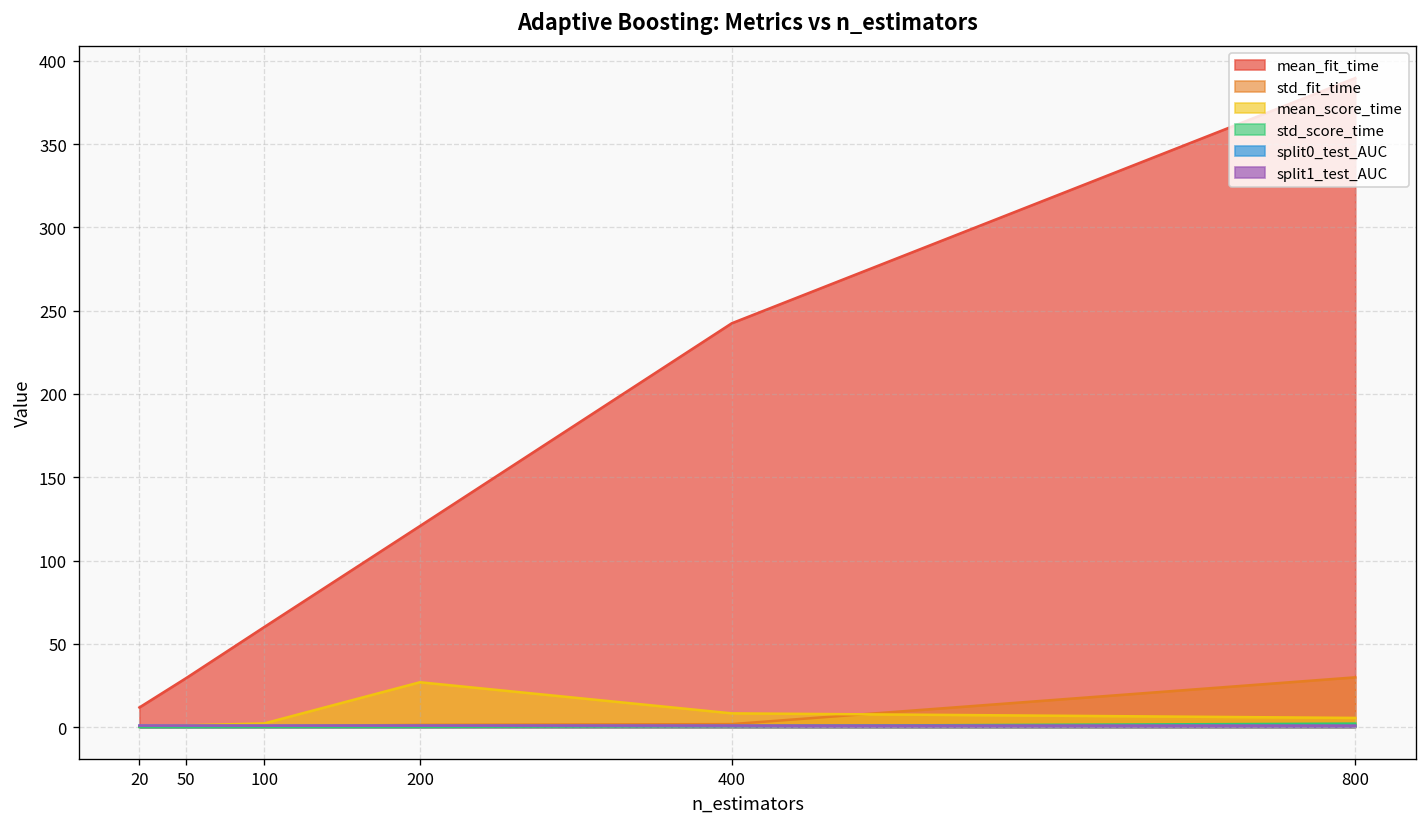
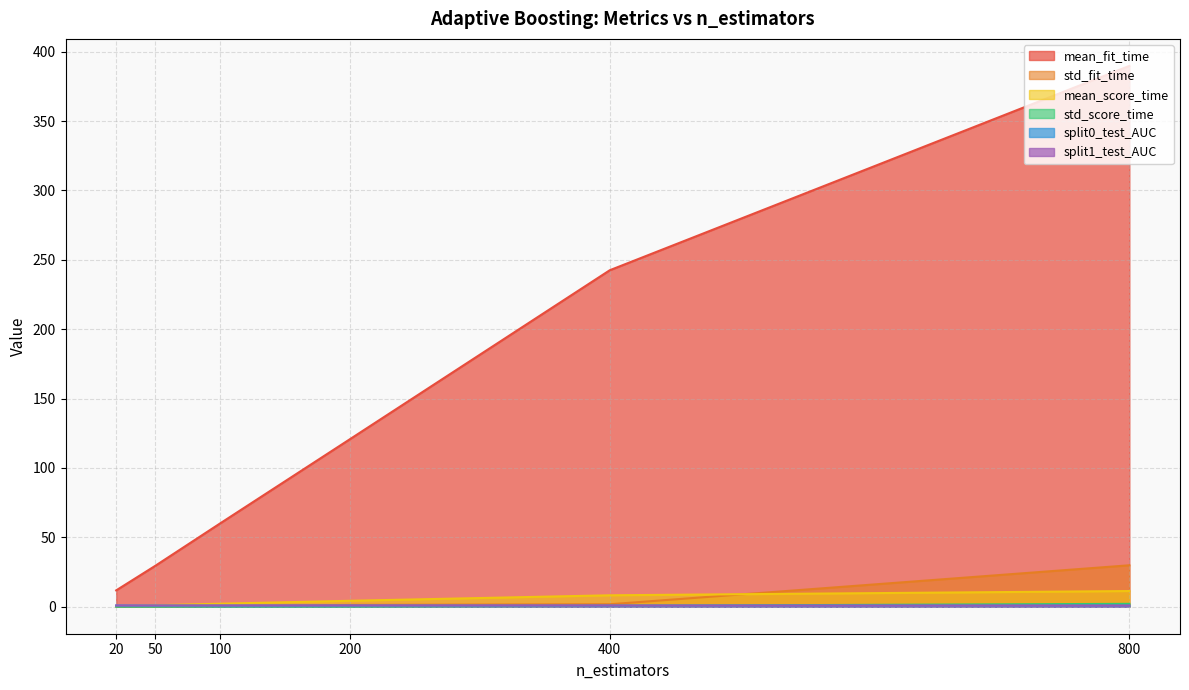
  {
    "mean_score_time": {
-     "200": 27,
+     "200": 4,
      "400": 8,
-     "800": 5
+     "800": 11
    }
  }
